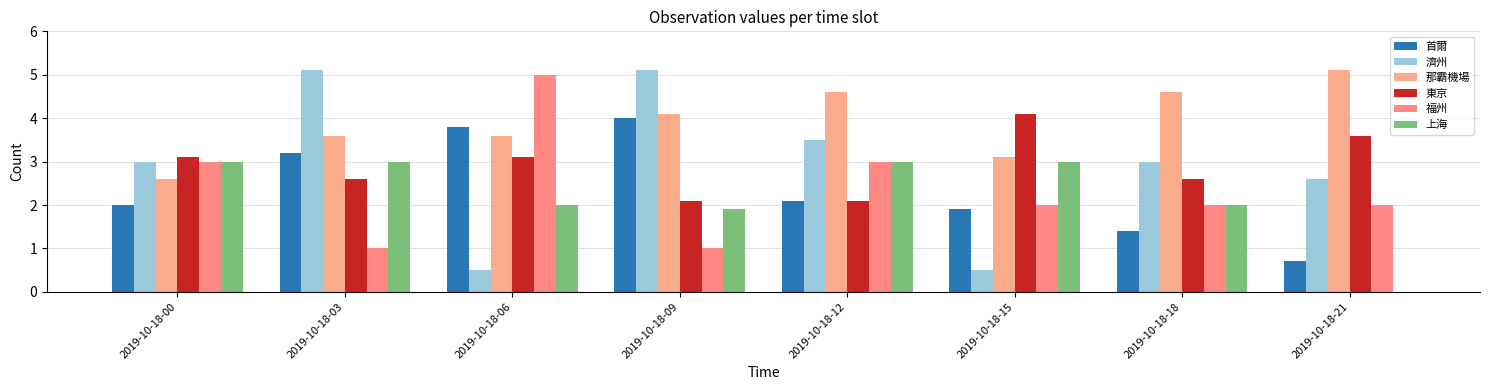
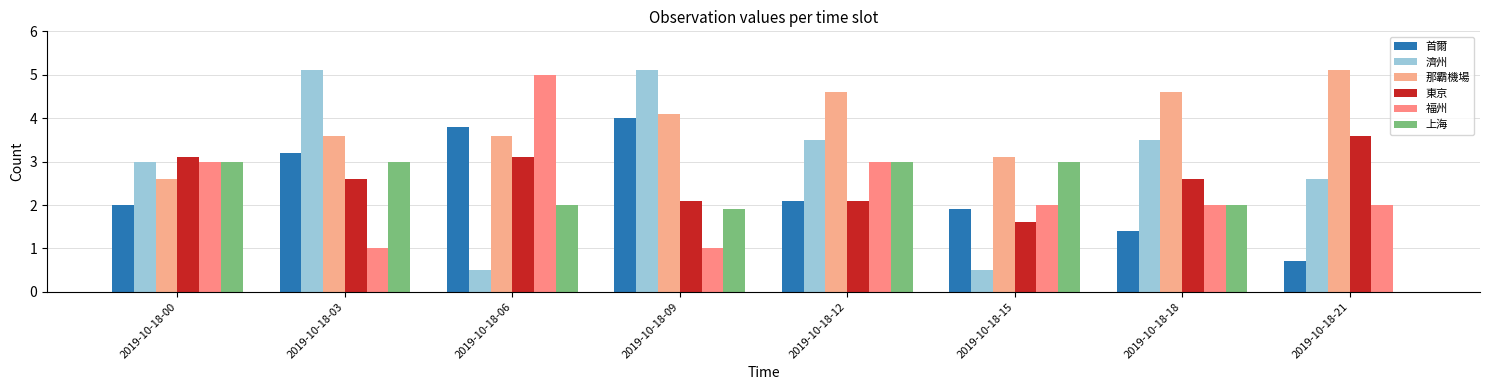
  {
    "首爾": {
      "2019-10-18-00": 2.0,
      "2019-10-18-03": 3.2,
      "2019-10-18-06": 3.8,
      "2019-10-18-09": 4.0,
      "2019-10-18-12": 2.1,
      "2019-10-18-15": 1.9,
      "2019-10-18-18": 1.4,
      "2019-10-18-21": 0.7
    },
    "濟州": {
      "2019-10-18-00": 3.0,
      "2019-10-18-03": 5.1,
      "2019-10-18-06": 0.5,
      "2019-10-18-09": 5.1,
      "2019-10-18-12": 3.5,
      "2019-10-18-15": 0.5,
-     "2019-10-18-18": 3.0,
+     "2019-10-18-18": 3.5,
      "2019-10-18-21": 2.6
    },
    "東京": {
      "2019-10-18-00": 3.1,
      "2019-10-18-03": 2.6,
      "2019-10-18-06": 3.1,
      "2019-10-18-09": 2.1,
      "2019-10-18-12": 2.1,
-     "2019-10-18-15": 4.1,
+     "2019-10-18-15": 1.6,
      "2019-10-18-18": 2.6,
      "2019-10-18-21": 3.6
    },
    "上海": {
      "2019-10-18-00": 3.0,
      "2019-10-18-03": 3.0,
      "2019-10-18-06": 2.0,
      "2019-10-18-09": 1.9,
      "2019-10-18-12": 3.0,
      "2019-10-18-15": 3.0,
      "2019-10-18-18": 2.0,
      "2019-10-18-21": 0.0
    }
  }
